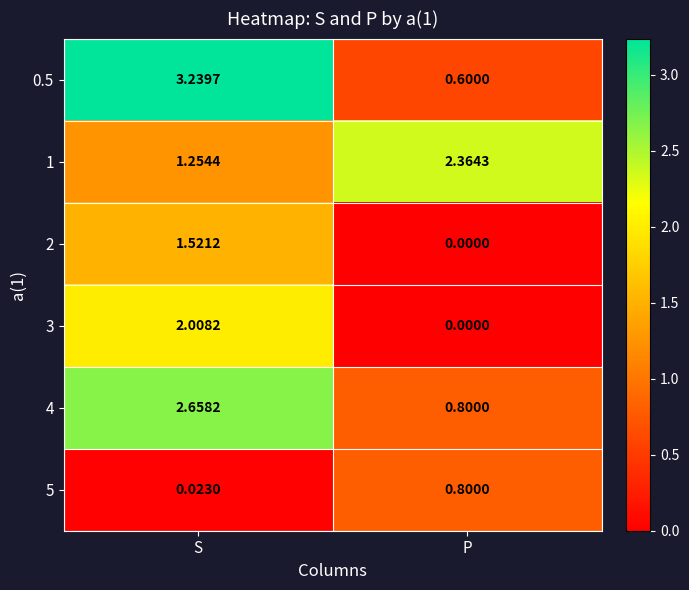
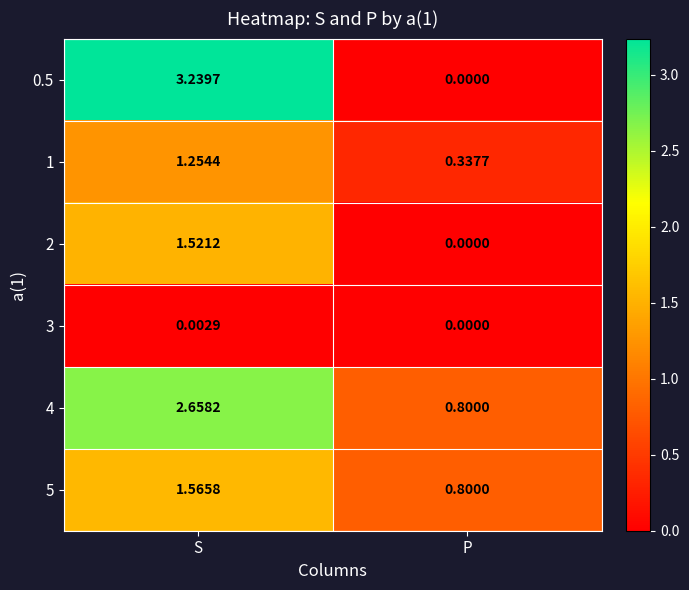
  {
    "0.5": {
      "S": 3.2397,
-     "P": 0.6000
+     "P": 0.0000
    },
    "1": {
      "S": 1.2544,
-     "P": 2.3643
+     "P": 0.3377
    },
    "2": {
      "S": 1.5212,
      "P": 0.0000
    },
    "3": {
-     "S": 2.0082,
+     "S": 0.0029,
      "P": 0.0000
    },
    "4": {
      "S": 2.6582,
      "P": 0.8000
    },
    "5": {
-     "S": 0.0230,
+     "S": 1.5658,
      "P": 0.8000
    }
  }
